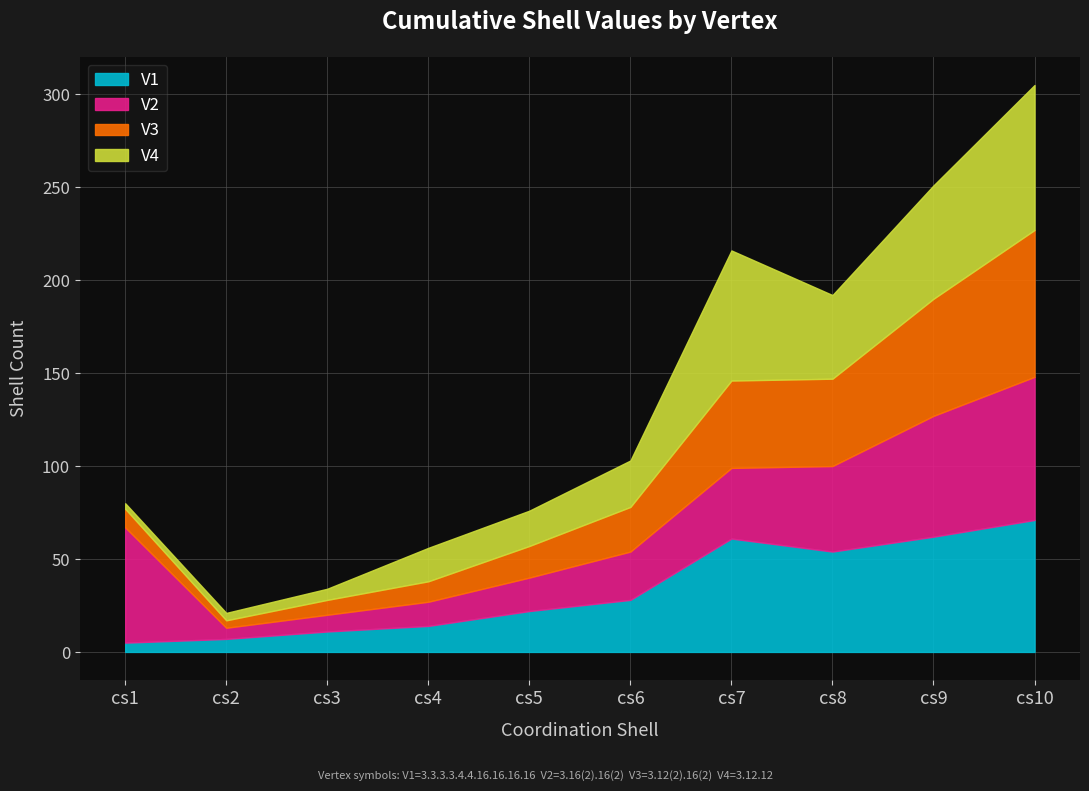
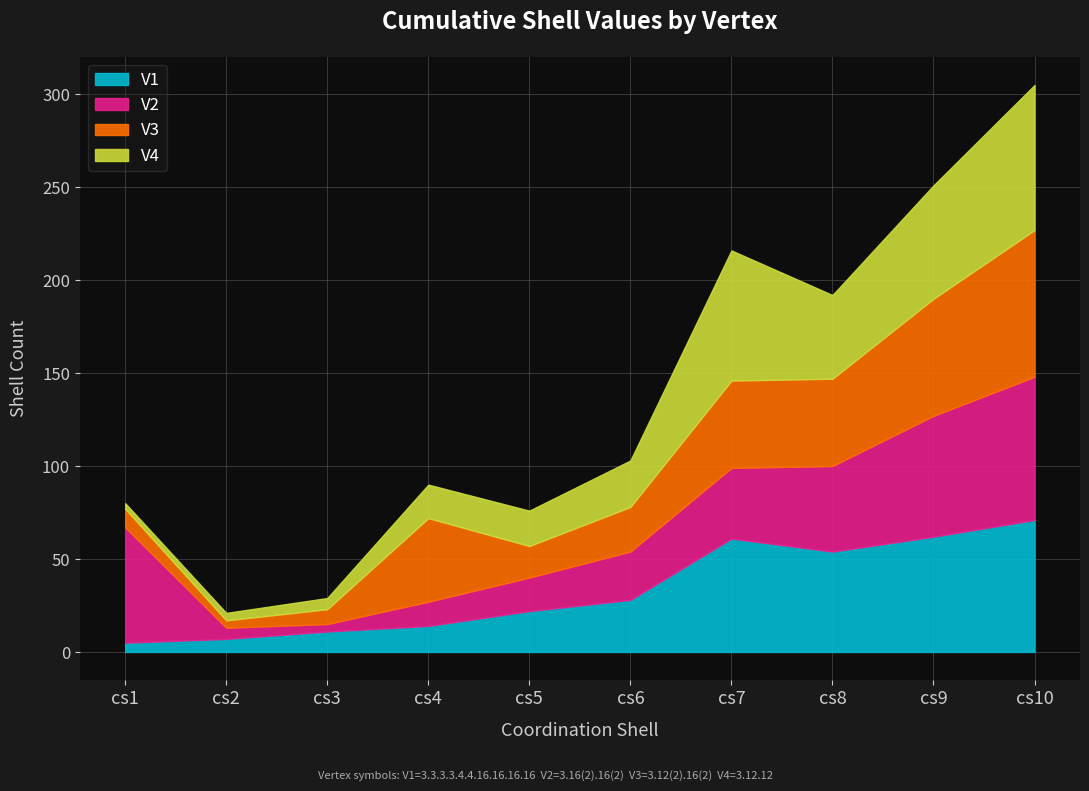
  {
    "V1": {
      "cs1": 5,
      "cs2": 7,
      "cs3": 11,
      "cs4": 14,
      "cs5": 22,
      "cs6": 28,
      "cs7": 61,
      "cs8": 54,
      "cs9": 62,
      "cs10": 71
    },
    "V2": {
      "cs1": 62,
      "cs2": 6,
-     "cs3": 9,
+     "cs3": 4,
      "cs4": 13,
      "cs5": 18,
      "cs6": 26,
      "cs7": 38,
      "cs8": 46,
      "cs9": 65,
      "cs10": 77
    },
    "V3": {
      "cs1": 10,
      "cs2": 4,
      "cs3": 8,
-     "cs4": 11,
+     "cs4": 45,
      "cs5": 17,
      "cs6": 24,
      "cs7": 47,
      "cs8": 47,
      "cs9": 63,
      "cs10": 79
    },
    "V4": {
      "cs1": 3,
      "cs2": 4,
      "cs3": 6,
      "cs4": 18,
      "cs5": 19,
      "cs6": 25,
      "cs7": 70,
      "cs8": 45,
      "cs9": 61,
      "cs10": 78
    }
  }
